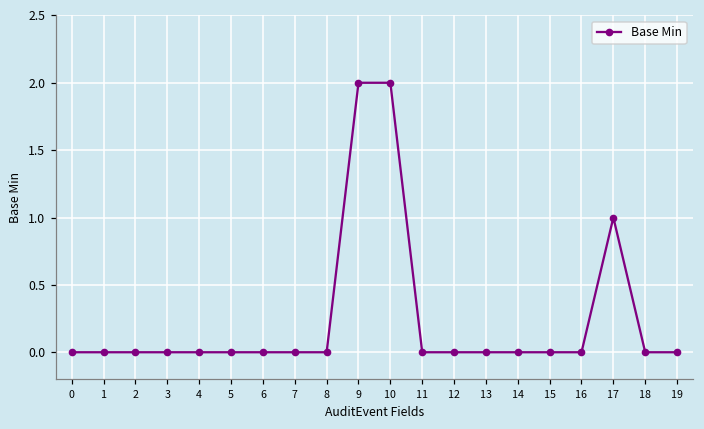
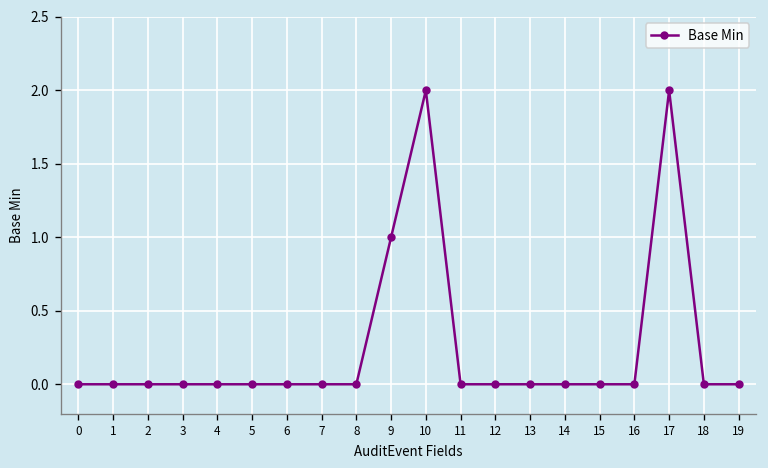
  {
    "0": 0,
    "1": 0,
    "2": 0,
    "3": 0,
    "4": 0,
    "5": 0,
    "6": 0,
    "7": 0,
    "8": 0,
-   "9": 2,
+   "9": 1,
    "10": 2,
    "11": 0,
    "12": 0,
    "13": 0,
    "14": 0,
    "15": 0,
    "16": 0,
-   "17": 1,
+   "17": 2,
    "18": 0,
    "19": 0
  }
